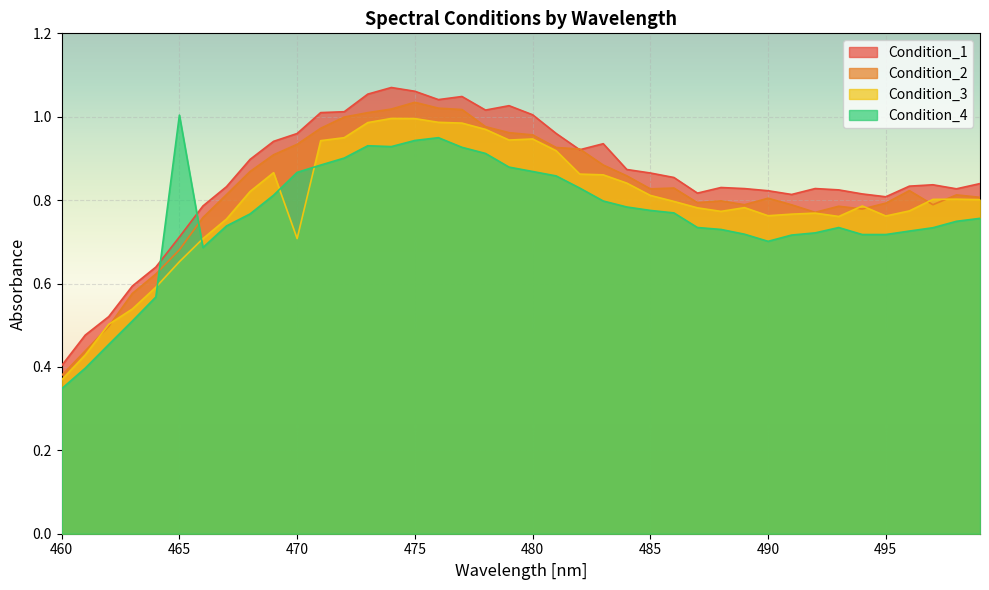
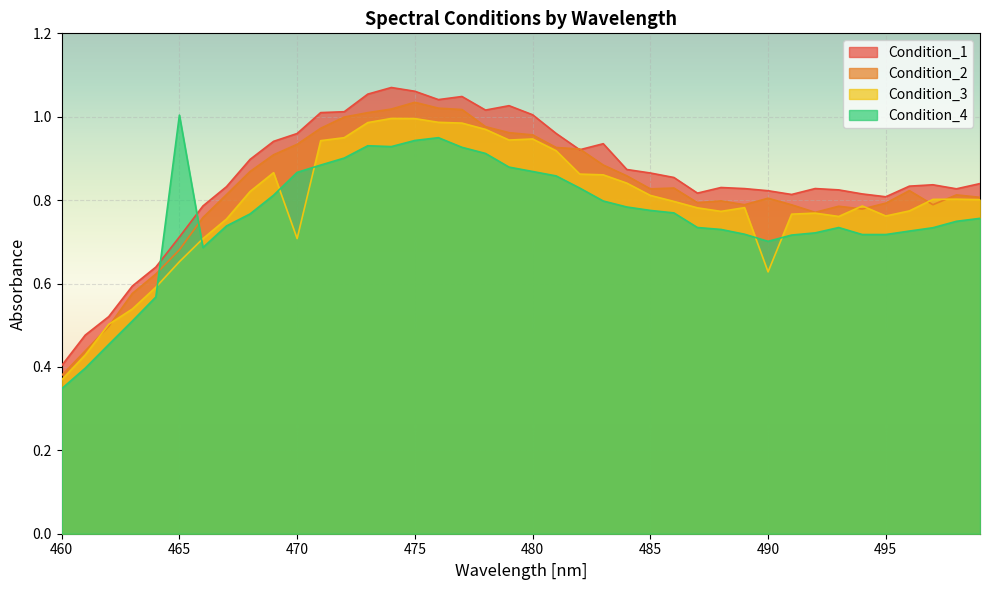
  {
    "Condition_3": {
      "460": 0.37,
      "465": 0.65,
      "470": 0.71,
      "475": 1.00,
      "480": 0.95,
      "485": 0.81,
-     "490": 0.76,
+     "490": 0.63,
      "495": 0.76
    },
    "Condition_4": {
      "460": 0.35,
      "465": 1.00,
      "470": 0.87,
      "475": 0.94,
      "480": 0.87,
      "485": 0.78,
      "490": 0.70,
      "495": 0.72
    }
  }
